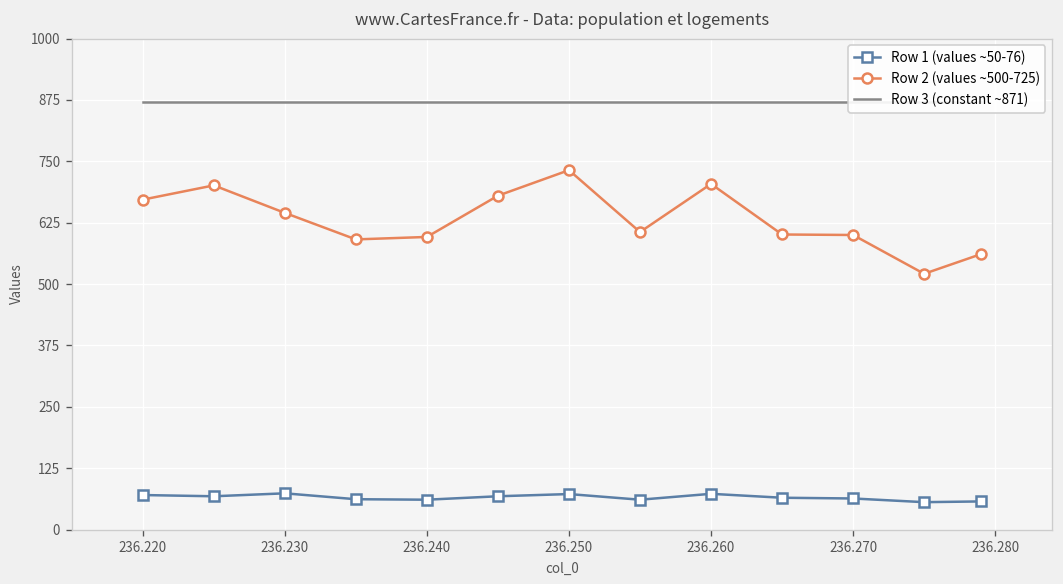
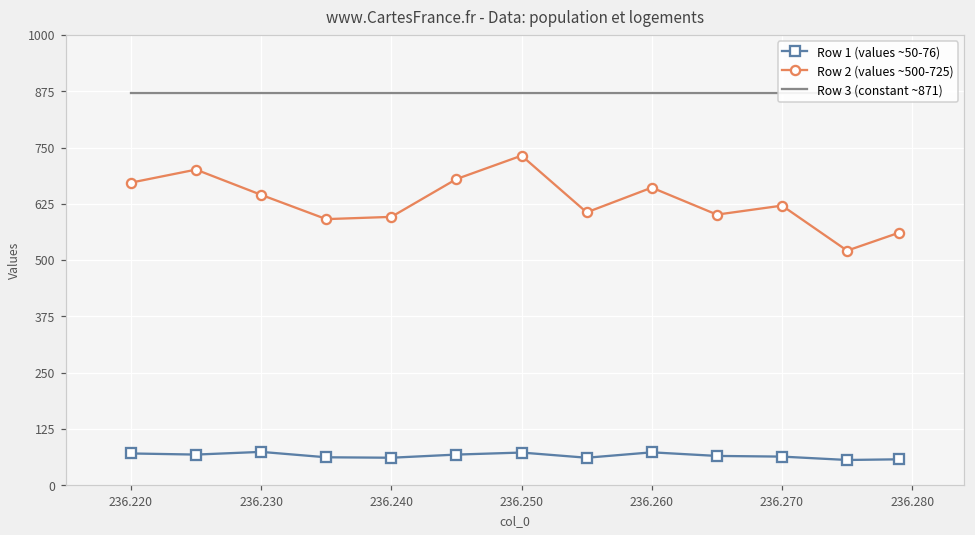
  {
    "Row 2 (values ~500-725)": {
      "236.220": 670,
      "236.230": 650,
      "236.240": 600,
      "236.250": 730,
-     "236.260": 700,
-     "236.270": 600
+     "236.260": 660,
+     "236.270": 620
    }
  }
